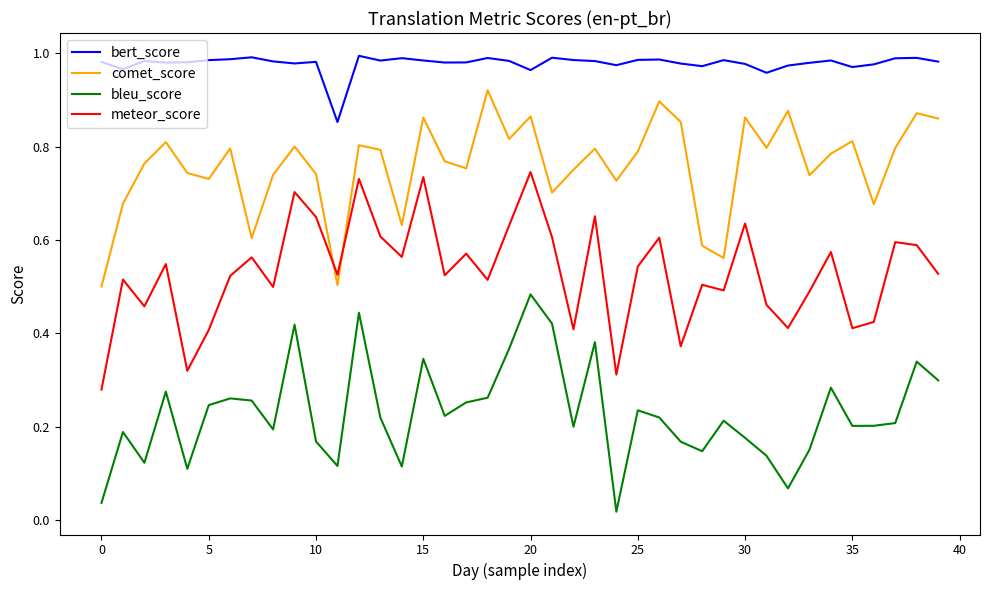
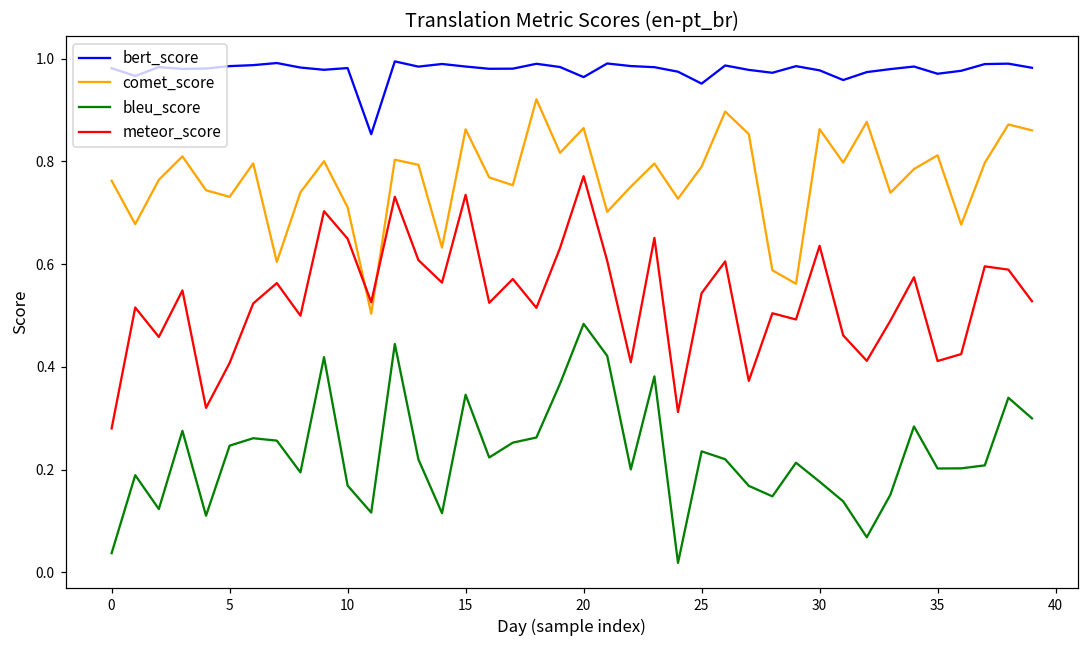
  {
    "bert_score": {
      "5": 0.99,
      "10": 0.98,
      "15": 0.98,
      "20": 0.96,
-     "25": 0.99,
+     "25": 0.95,
      "30": 0.98,
      "35": 0.97
    },
    "comet_score": {
-     "0": 0.50,
+     "0": 0.76,
      "5": 0.73,
-     "10": 0.74,
+     "10": 0.71,
      "15": 0.86,
      "20": 0.87,
      "25": 0.79,
      "30": 0.86,
      "35": 0.81
    },
    "bleu_score": {
      "0": 0.04,
      "5": 0.25,
      "10": 0.17,
      "15": 0.35,
      "20": 0.48,
      "25": 0.24,
      "30": 0.18,
      "35": 0.20
    },
    "meteor_score": {
      "0": 0.28,
      "5": 0.41,
      "10": 0.65,
      "15": 0.73,
-     "20": 0.75,
+     "20": 0.77,
      "25": 0.54,
      "30": 0.64,
      "35": 0.41
    }
  }
